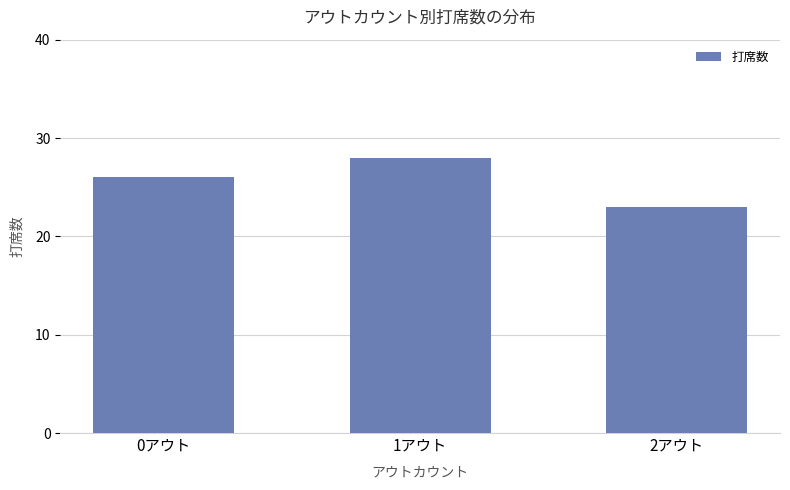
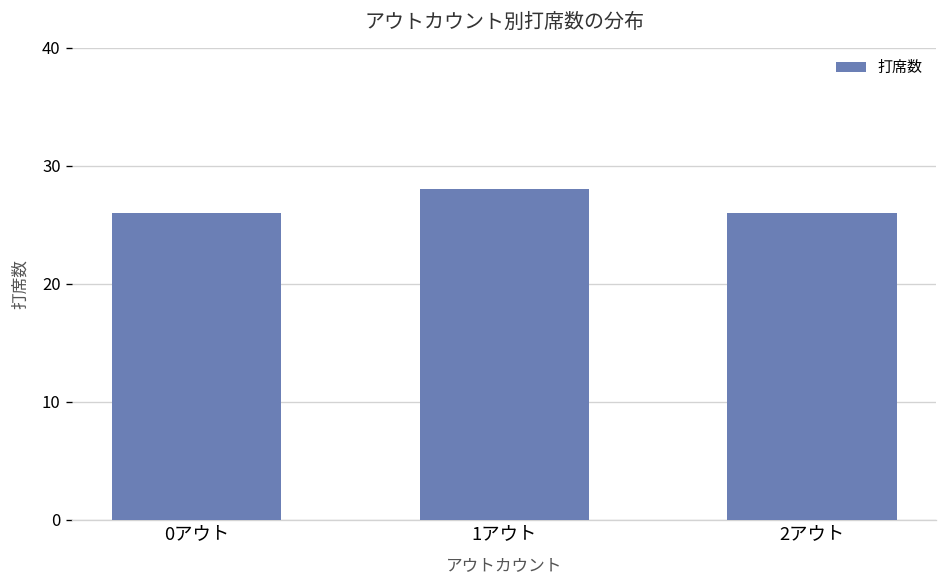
  {
    "0アウト": 26,
    "1アウト": 28,
-   "2アウト": 23
+   "2アウト": 26
  }
